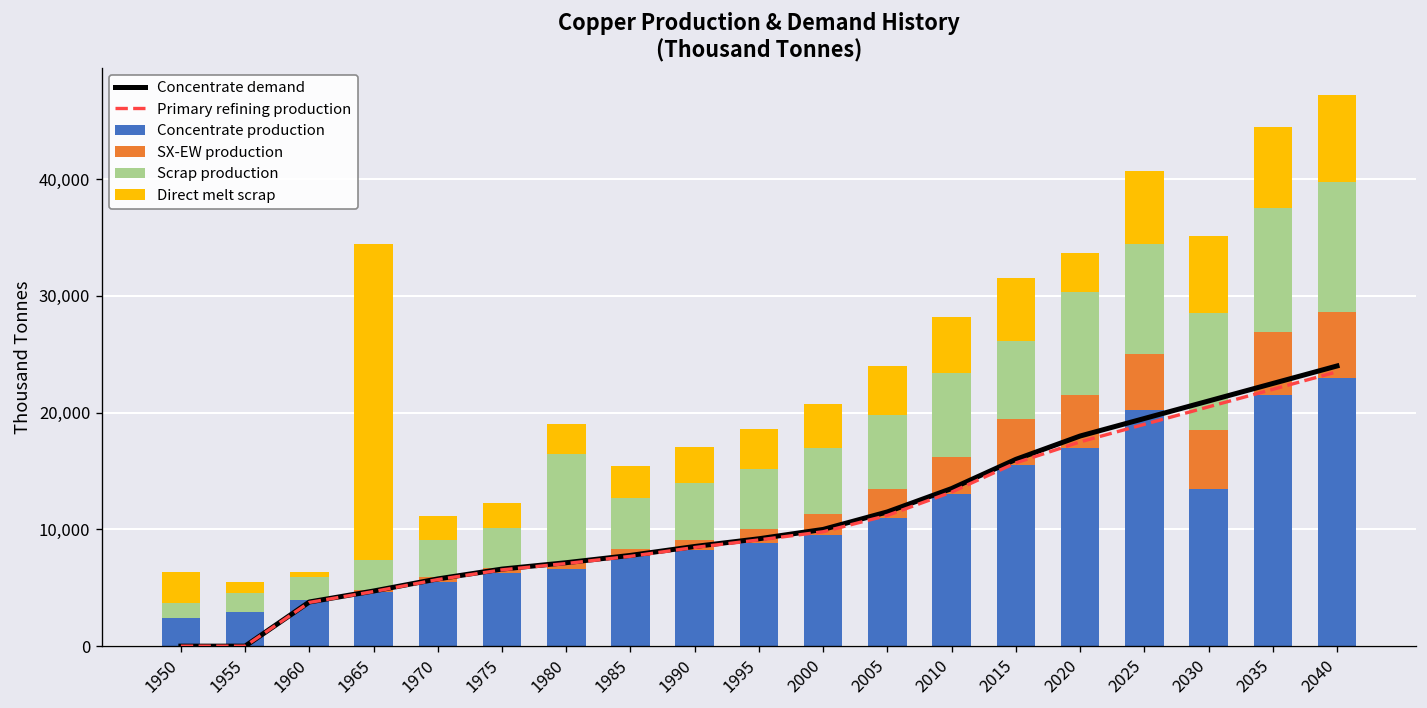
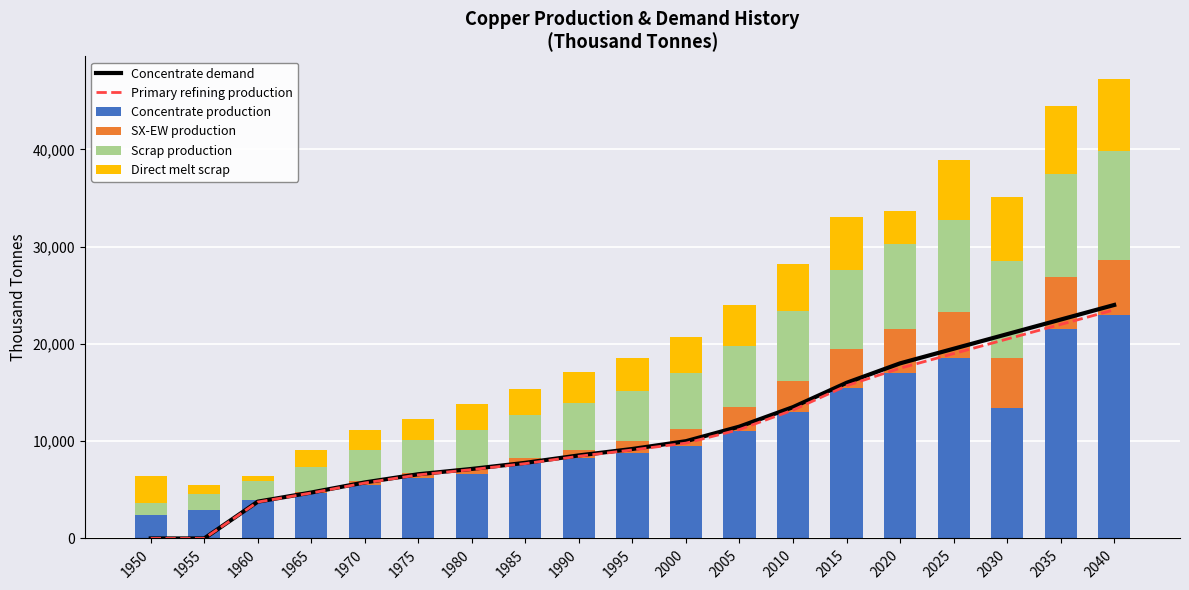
  {
    "Concentrate production": {
      "1950": "2,000",
      "1955": "3,000",
      "1960": "4,000",
      "1965": "5,000",
      "1970": "5,000",
      "1975": "6,000",
      "1980": "7,000",
      "1985": "8,000",
      "1990": "8,000",
      "1995": "9,000",
      "2000": "10,000",
      "2005": "11,000",
      "2010": "13,000",
      "2015": "16,000",
      "2020": "17,000",
-     "2025": "20,000",
+     "2025": "19,000",
      "2030": "13,000",
      "2035": "22,000",
      "2040": "23,000"
    },
    "Concentrate demand": {
      "2005": "12,000",
      "2010": "14,000",
      "2015": "16,000",
      "2020": "18,000",
      "2025": "20,000",
      "2030": "21,000",
      "2035": "23,000",
      "2040": "24,000"
    },
    "SX-EW production": {
      "1950": "0",
      "1955": "0",
      "1960": "0",
      "1970": "0",
      "1975": "0",
      "1980": "1,000",
      "1985": "1,000",
      "1990": "1,000",
      "1995": "1,000",
      "2000": "2,000",
      "2005": "2,000",
      "2010": "3,000",
      "2015": "4,000",
      "2020": "5,000",
      "2025": "5,000",
      "2030": "5,000",
      "2035": "5,000",
      "2040": "6,000"
    },
    "Primary refining production": {
      "2005": "11,000",
      "2010": "13,000",
      "2015": "16,000",
      "2020": "18,000",
      "2025": "19,000",
      "2030": "21,000",
      "2035": "22,000",
      "2040": "24,000"
    },
    "Scrap production": {
      "1950": "1,000",
      "1955": "2,000",
      "1960": "2,000",
      "1965": "3,000",
      "1970": "3,000",
      "1975": "3,000",
-     "1980": "9,000",
+     "1980": "4,000",
      "1985": "4,000",
      "1990": "5,000",
      "1995": "5,000",
      "2000": "6,000",
      "2005": "6,000",
      "2010": "7,000",
-     "2015": "7,000",
+     "2015": "8,000",
      "2020": "9,000",
      "2025": "9,000",
      "2030": "10,000",
      "2035": "11,000",
      "2040": "11,000"
    },
    "Direct melt scrap": {
      "1950": "3,000",
      "1955": "1,000",
      "1960": "0",
-     "1965": "27,000",
+     "1965": "2,000",
      "1970": "2,000",
      "1975": "2,000",
      "1980": "3,000",
      "1985": "3,000",
      "1990": "3,000",
      "1995": "3,000",
      "2000": "4,000",
      "2005": "4,000",
      "2010": "5,000",
      "2015": "5,000",
      "2020": "3,000",
      "2025": "6,000",
      "2030": "7,000",
      "2035": "7,000",
      "2040": "7,000"
    }
  }
